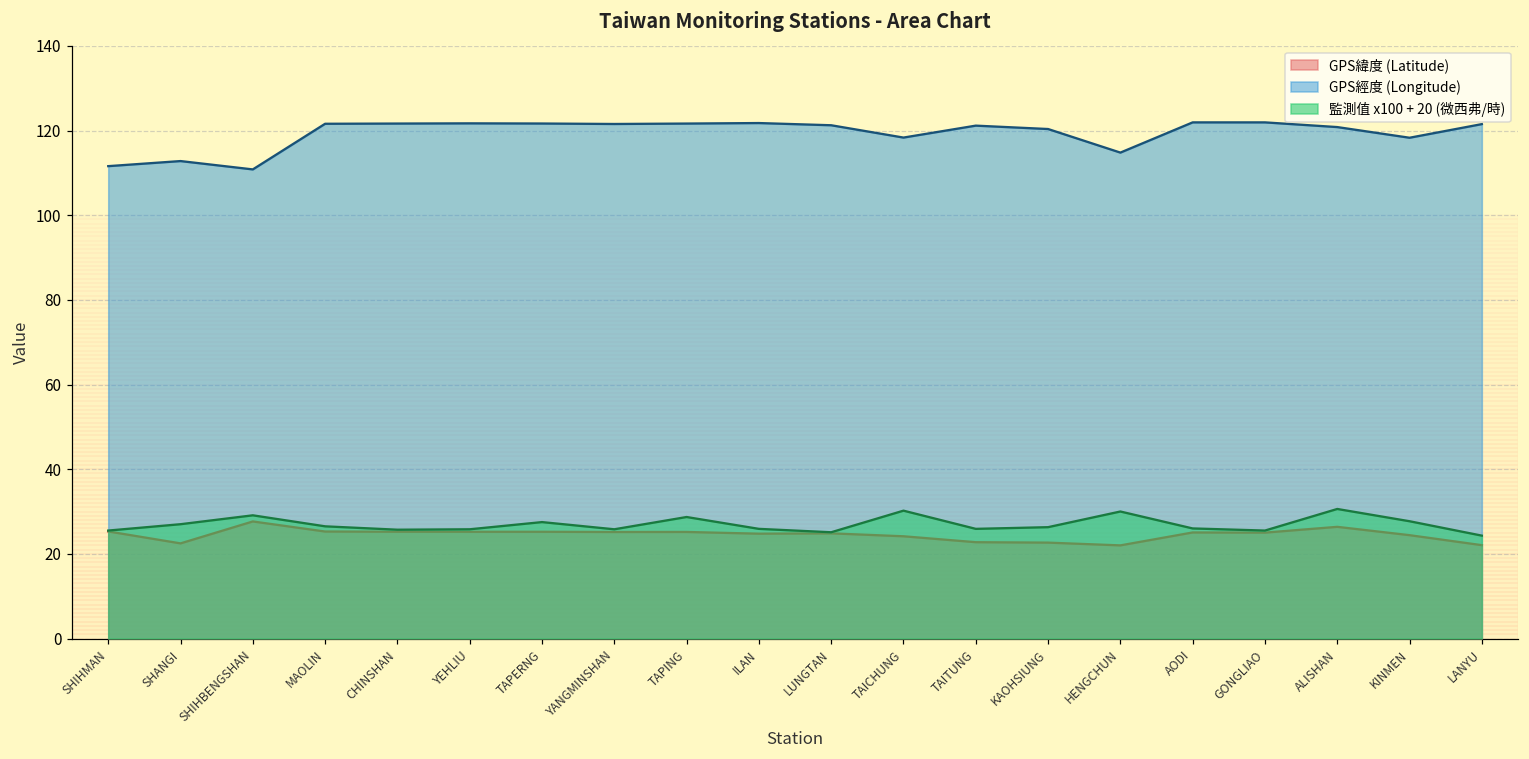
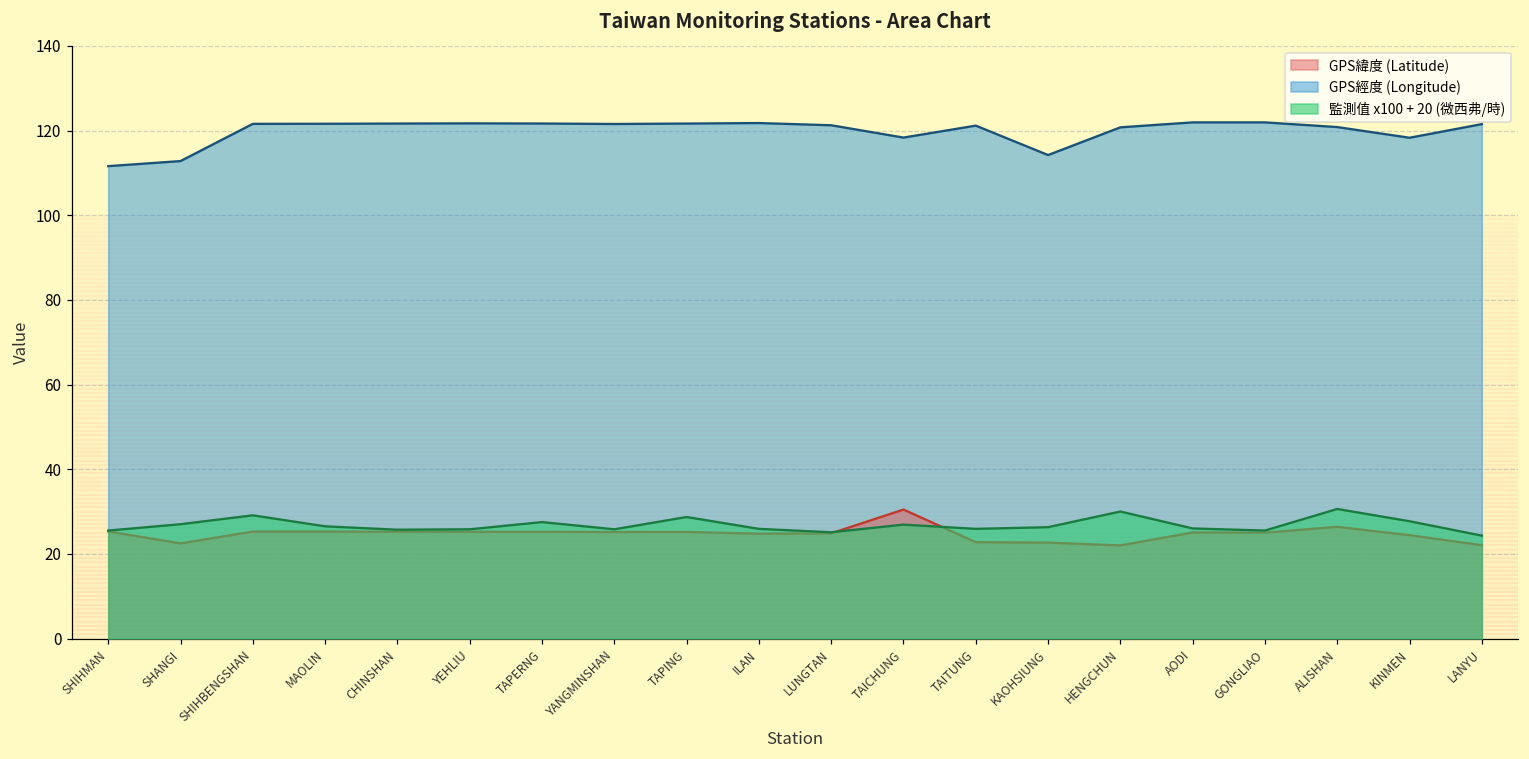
  {
    "GPS緯度 (Latitude)": {
      "SHANGI": 22,
-     "SHIHBENGSHAN": 28,
+     "SHIHBENGSHAN": 25,
      "MAOLIN": 25,
      "TAPERNG": 25,
      "TAPING": 25,
      "ILAN": 25,
-     "TAICHUNG": 24,
+     "TAICHUNG": 30,
      "TAITUNG": 23,
      "KAOHSIUNG": 23,
      "HENGCHUN": 22,
      "AODI": 25,
      "ALISHAN": 26,
      "KINMEN": 24,
      "LANYU": 22
    },
    "GPS經度 (Longitude)": {
      "SHIHMAN": 112,
      "SHANGI": 113,
-     "SHIHBENGSHAN": 111,
+     "SHIHBENGSHAN": 122,
      "MAOLIN": 122,
      "CHINSHAN": 122,
      "YEHLIU": 122,
      "TAPERNG": 122,
      "YANGMINSHAN": 122,
      "TAPING": 122,
      "ILAN": 122,
      "LUNGTAN": 121,
      "TAICHUNG": 118,
      "TAITUNG": 121,
-     "KAOHSIUNG": 120,
-     "HENGCHUN": 115,
+     "KAOHSIUNG": 114,
+     "HENGCHUN": 121,
      "AODI": 122,
      "GONGLIAO": 122,
      "ALISHAN": 121,
      "KINMEN": 118,
      "LANYU": 122
    },
    "監測值 x100 + 20 (微西弗/時)": {
      "SHANGI": 27,
      "SHIHBENGSHAN": 29,
      "MAOLIN": 27,
      "TAPERNG": 28,
      "TAPING": 29,
      "ILAN": 26,
-     "TAICHUNG": 30,
+     "TAICHUNG": 27,
      "TAITUNG": 26,
      "KAOHSIUNG": 26,
      "HENGCHUN": 30,
      "AODI": 26,
      "ALISHAN": 31,
      "KINMEN": 28,
      "LANYU": 24
    }
  }
